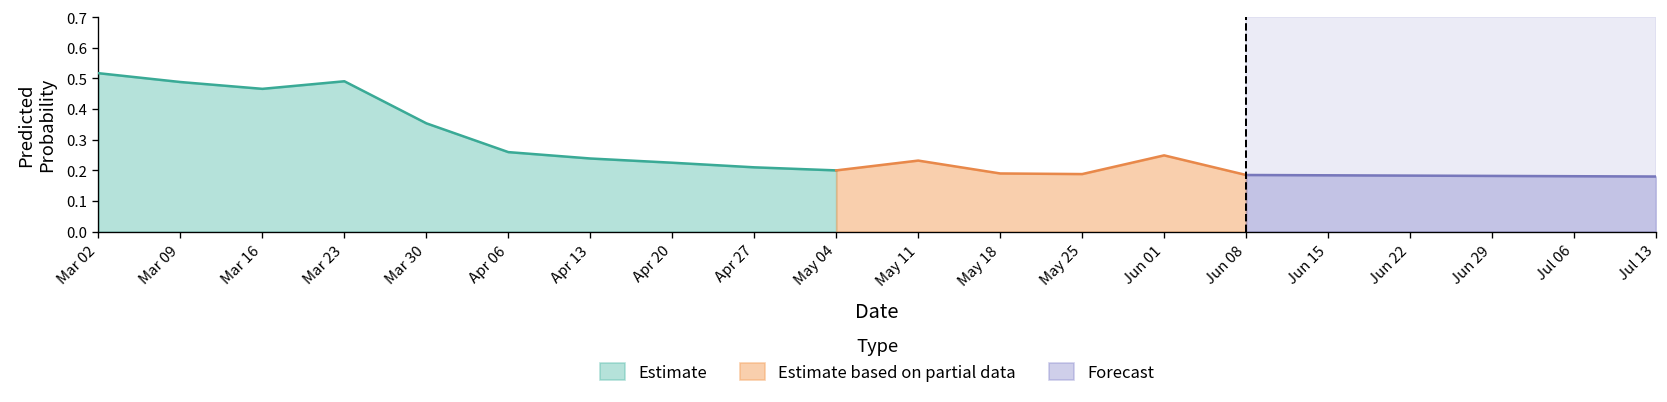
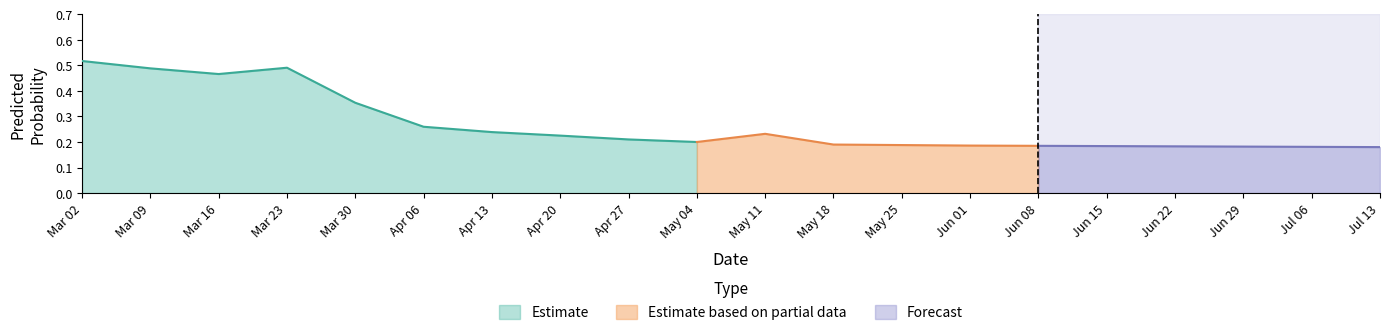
  {
    "Estimate based on partial data": {
      "May 11": 0.23,
      "May 18": 0.19,
      "May 25": 0.19,
-     "Jun 01": 0.25
+     "Jun 01": 0.19
    }
  }
